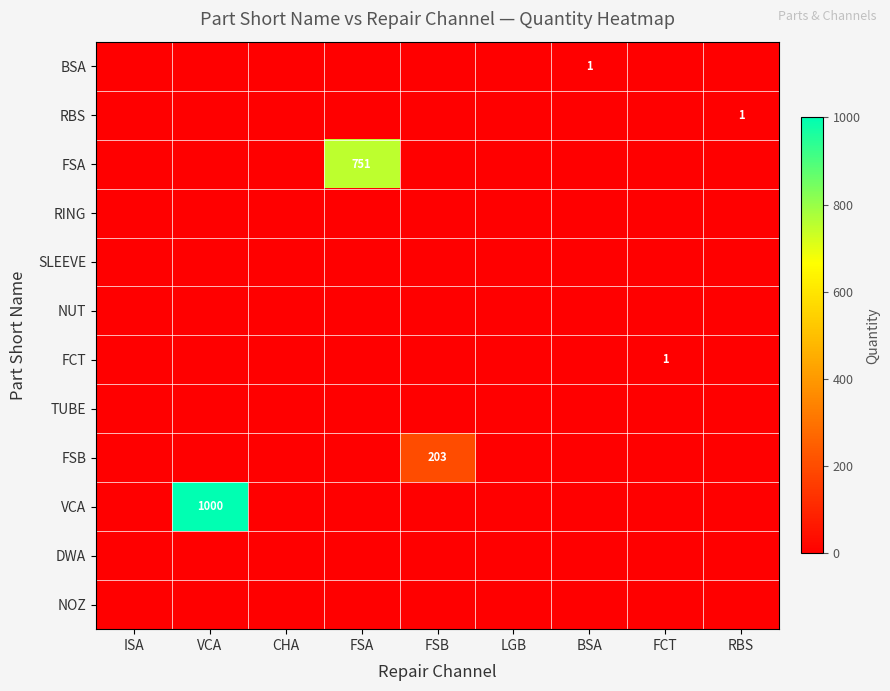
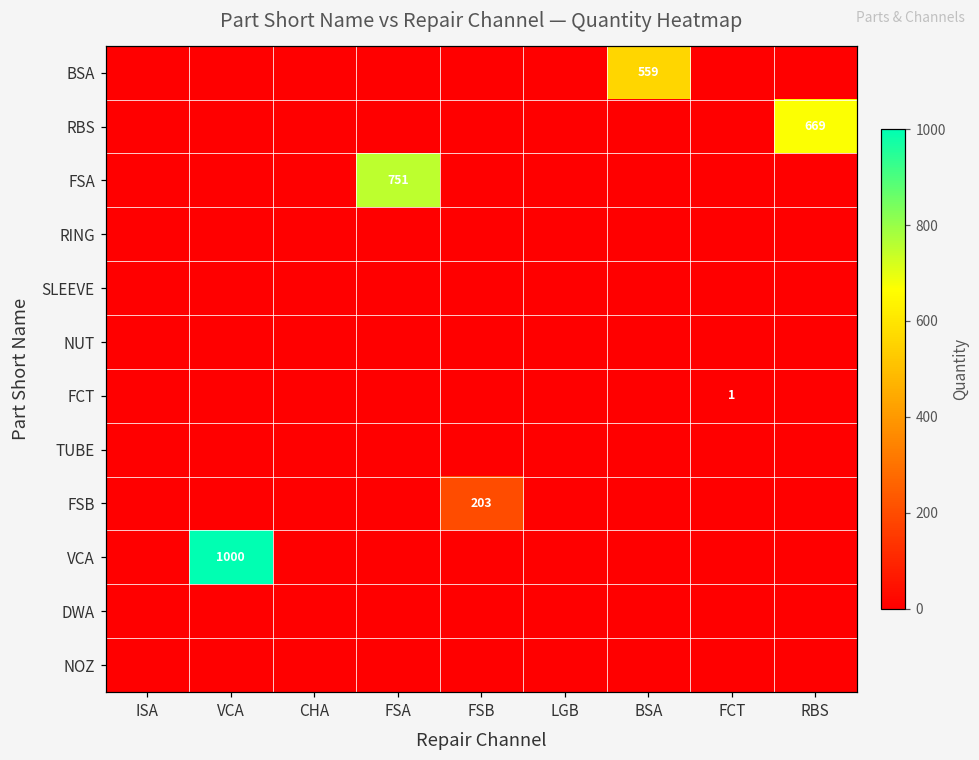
  {
    "BSA": {
-     "BSA": 1
+     "BSA": 559
    },
    "RBS": {
-     "RBS": 1
+     "RBS": 669
    },
    "FSA": {
      "FSA": 751
    },
    "FCT": {
      "FCT": 1
    },
    "FSB": {
      "FSB": 203
    },
    "VCA": {
      "VCA": 1000
    }
  }
